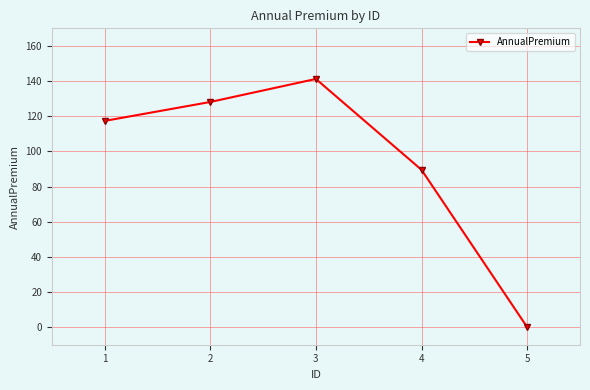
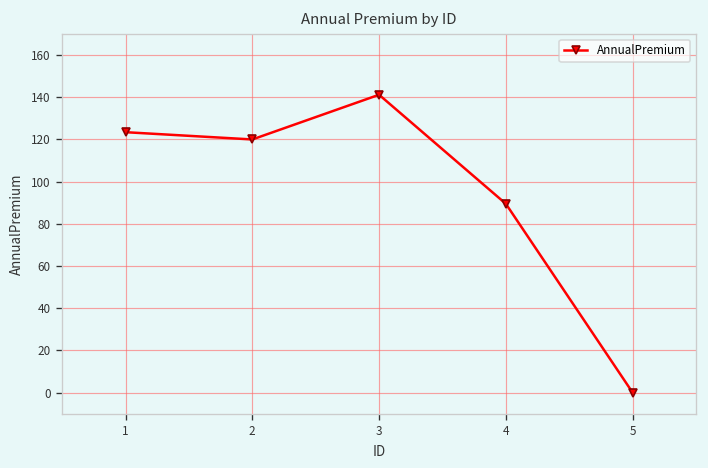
  {
-   "1": 117,
-   "2": 128,
+   "1": 123,
+   "2": 120,
    "3": 141,
    "4": 90,
    "5": 0
  }
